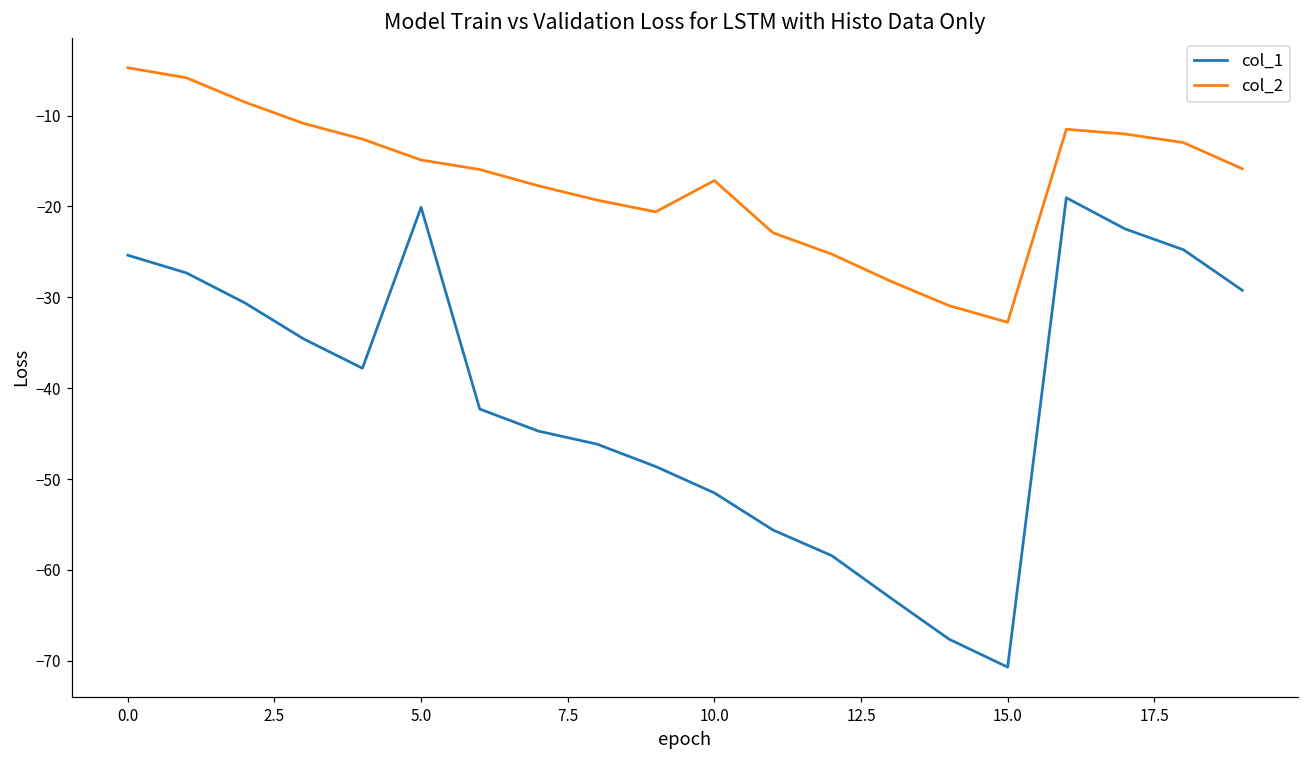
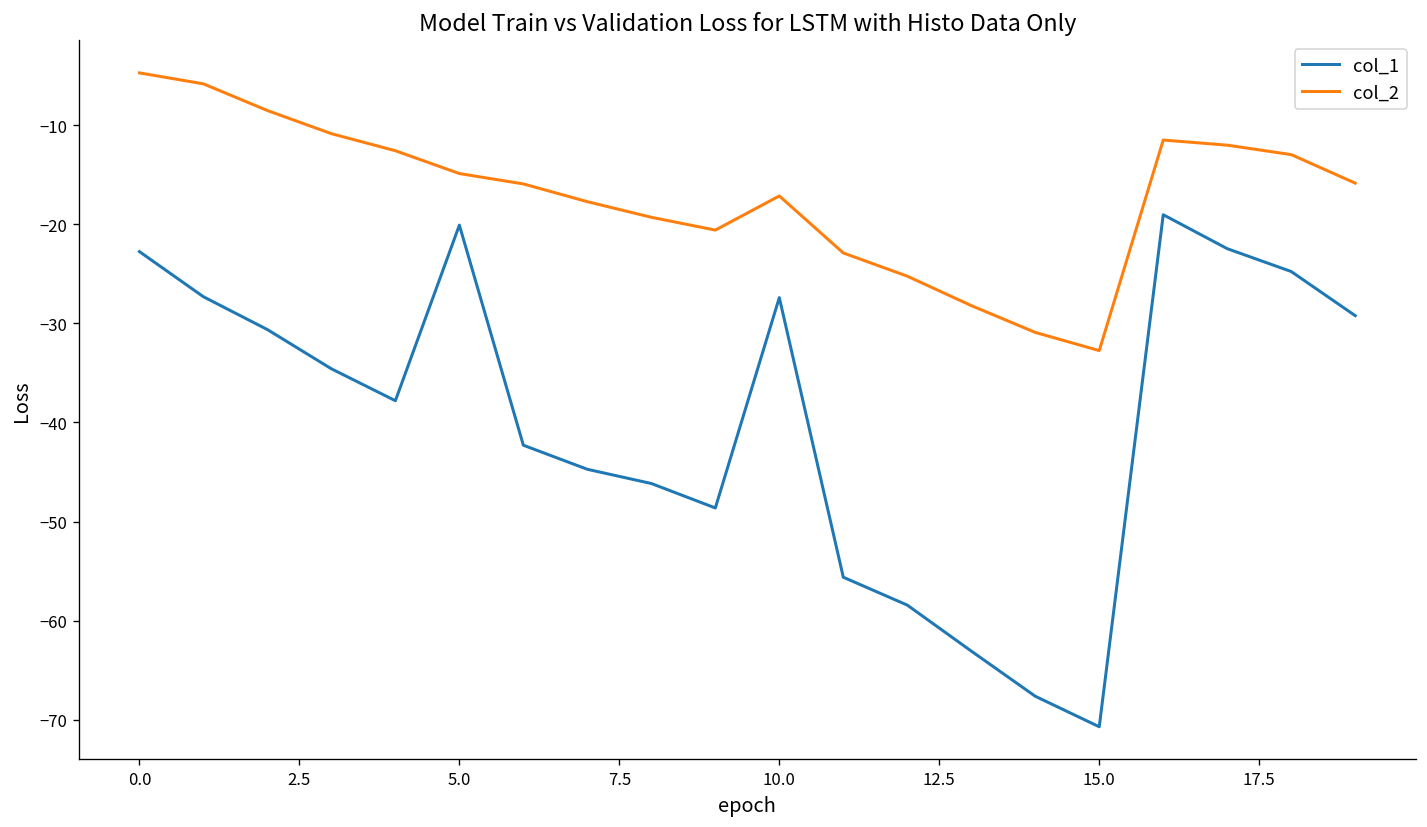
  {
    "col_1": {
-     "0.0": -25,
+     "0.0": -23,
      "5.0": -20,
-     "10.0": -52,
+     "10.0": -27,
      "15.0": -71
    },
    "col_2": {
      "0.0": -5,
      "5.0": -15,
      "10.0": -17,
      "15.0": -33
    }
  }
